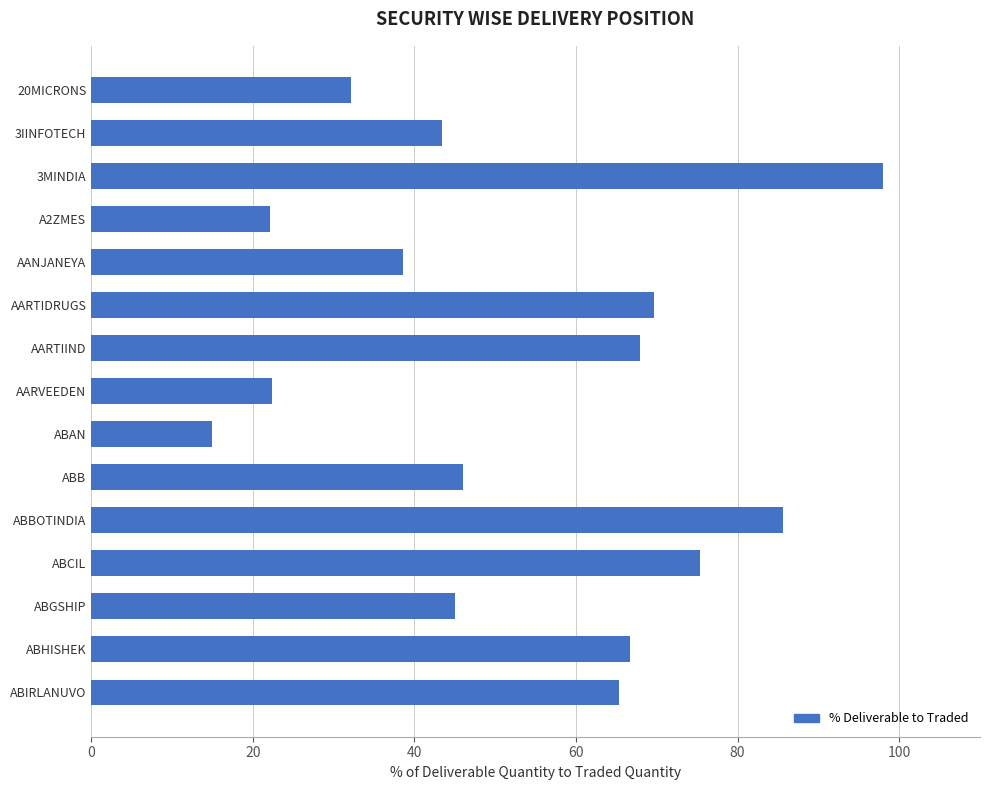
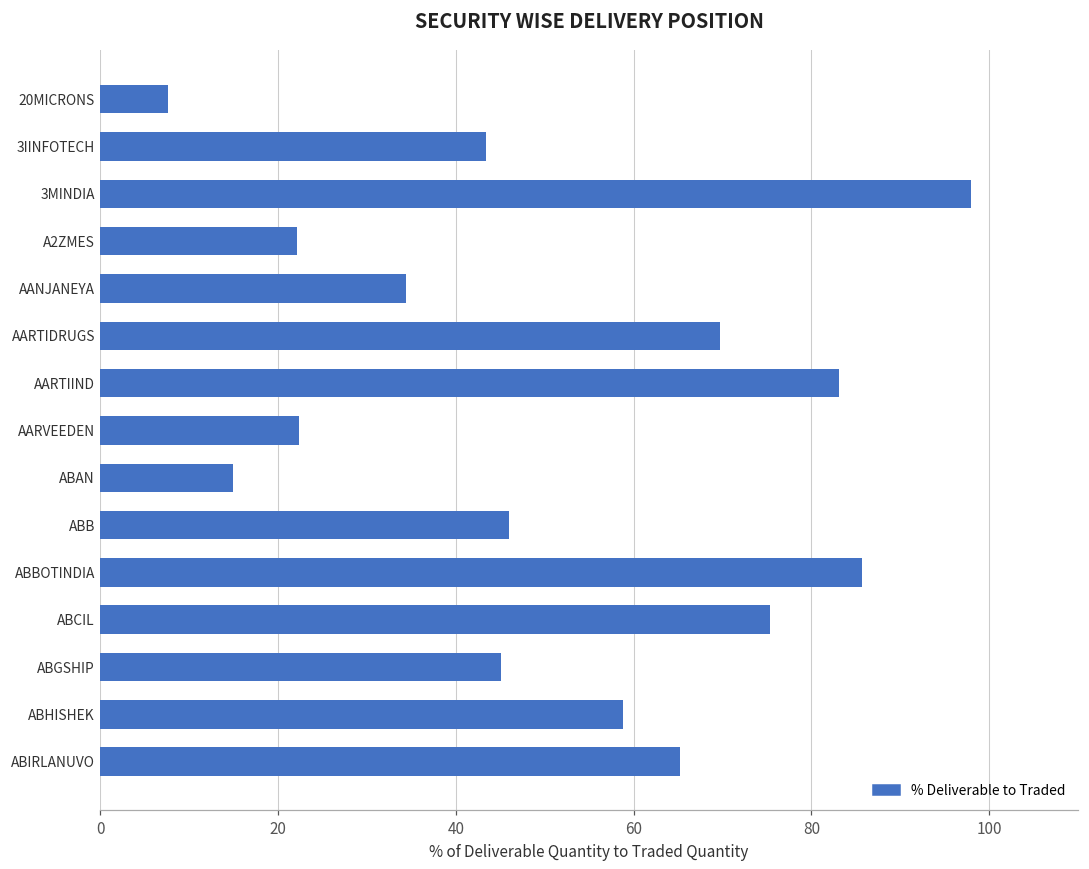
  {
-   "20MICRONS": 32,
+   "20MICRONS": 8,
    "3IINFOTECH": 43,
    "3MINDIA": 98,
    "A2ZMES": 22,
-   "AANJANEYA": 39,
+   "AANJANEYA": 34,
    "AARTIDRUGS": 70,
-   "AARTIIND": 68,
+   "AARTIIND": 83,
    "AARVEEDEN": 22,
    "ABAN": 15,
    "ABB": 46,
    "ABBOTINDIA": 86,
    "ABCIL": 75,
    "ABGSHIP": 45,
-   "ABHISHEK": 67,
+   "ABHISHEK": 59,
    "ABIRLANUVO": 65
  }
